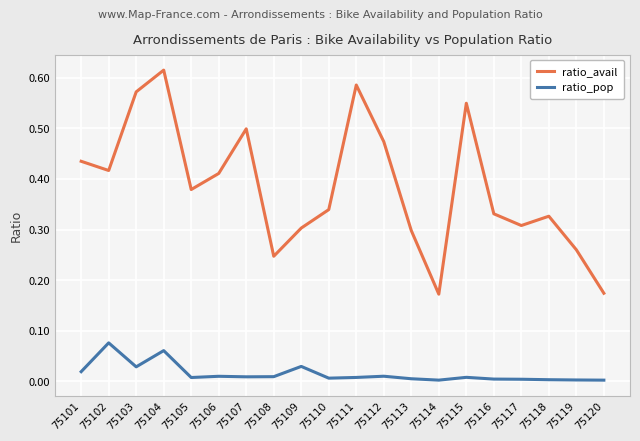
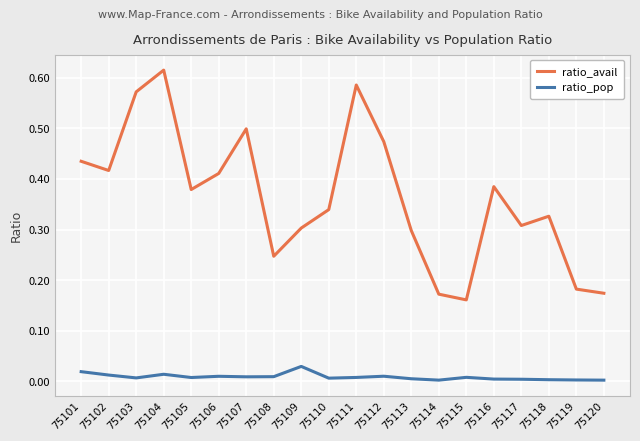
  {
    "ratio_avail": {
      "75101": 0.43,
      "75102": 0.42,
      "75103": 0.57,
      "75104": 0.62,
      "75105": 0.38,
      "75106": 0.41,
      "75107": 0.50,
      "75108": 0.25,
      "75109": 0.30,
      "75110": 0.34,
      "75111": 0.59,
      "75112": 0.47,
      "75113": 0.30,
      "75114": 0.17,
-     "75115": 0.55,
-     "75116": 0.33,
+     "75115": 0.16,
+     "75116": 0.38,
      "75117": 0.31,
      "75118": 0.33,
-     "75119": 0.26,
+     "75119": 0.18,
      "75120": 0.17
    },
    "ratio_pop": {
      "75101": 0.02,
-     "75102": 0.08,
-     "75103": 0.03,
-     "75104": 0.06,
+     "75102": 0.01,
+     "75103": 0.01,
+     "75104": 0.01,
      "75105": 0.01,
      "75106": 0.01,
      "75107": 0.01,
      "75108": 0.01,
      "75109": 0.03,
      "75110": 0.01,
      "75111": 0.01,
      "75112": 0.01,
      "75113": 0.00,
      "75114": 0.00,
      "75115": 0.01,
      "75116": 0.00,
      "75117": 0.00,
      "75118": 0.00,
      "75119": 0.00,
      "75120": 0.00
    }
  }
